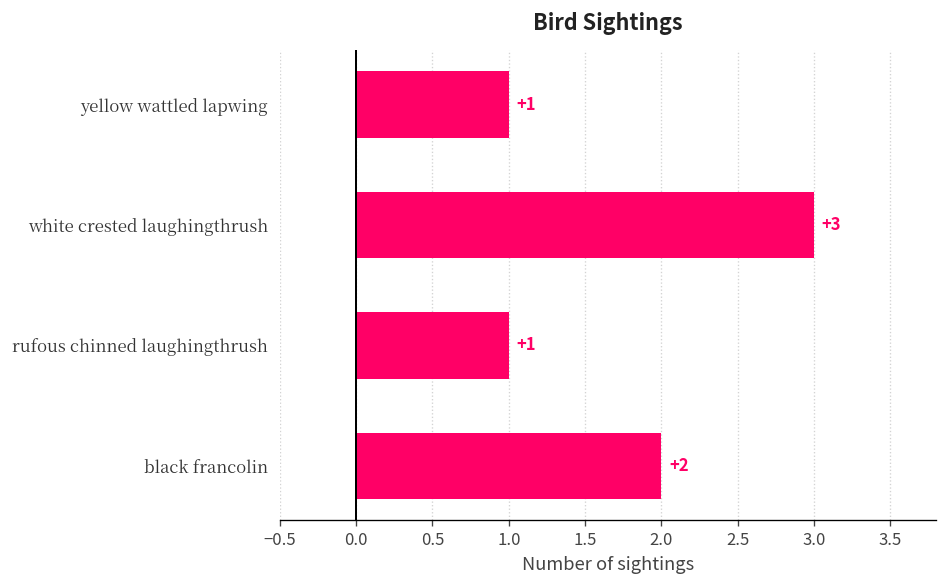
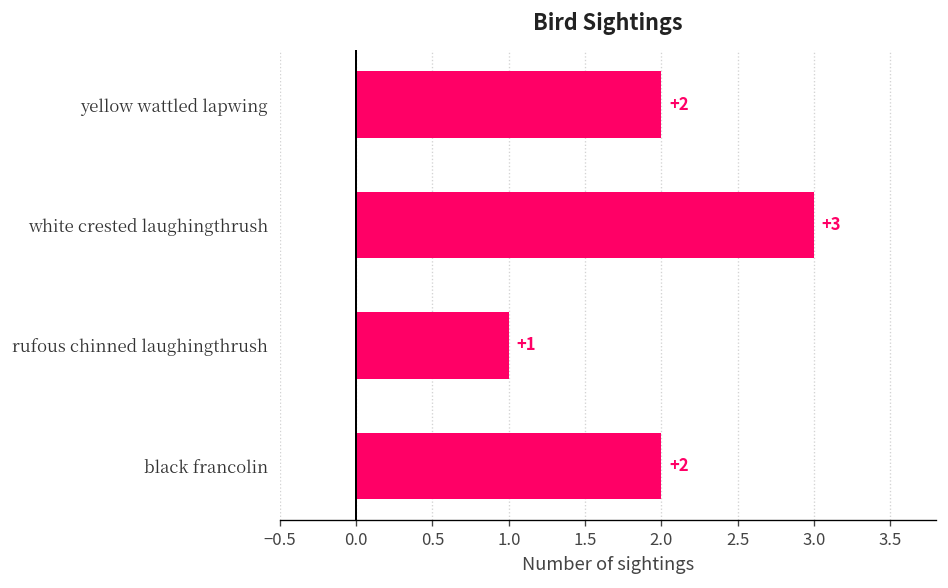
  {
-   "yellow wattled lapwing": "+1",
+   "yellow wattled lapwing": "+2",
    "white crested laughingthrush": "+3",
    "rufous chinned laughingthrush": "+1",
    "black francolin": "+2"
  }
